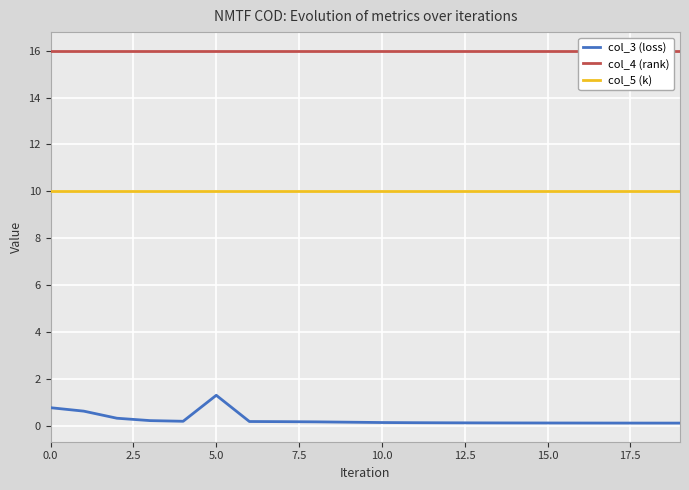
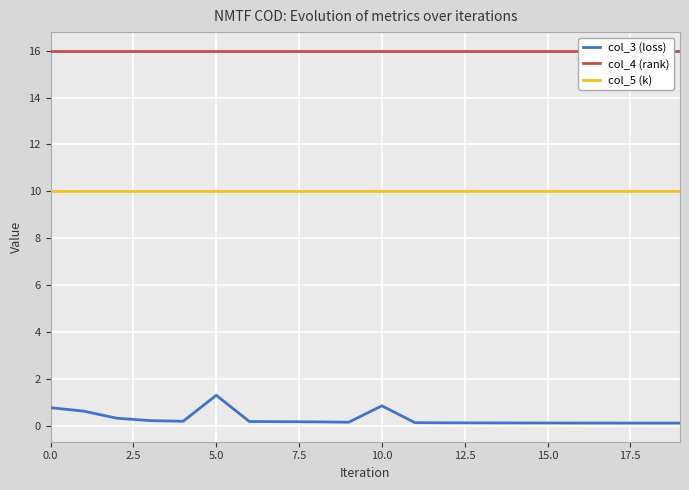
  {
    "col_3 (loss)": {
      "0.0": 0.8,
      "5.0": 1.3,
-     "10.0": 0.1,
+     "10.0": 0.8,
      "15.0": 0.1
    },
    "col_4 (rank)": {
      "0.0": 16.0,
      "5.0": 16.0,
      "10.0": 16.0,
      "15.0": 16.0
    },
    "col_5 (k)": {
      "0.0": 10.0,
      "5.0": 10.0,
      "10.0": 10.0,
      "15.0": 10.0
    }
  }
